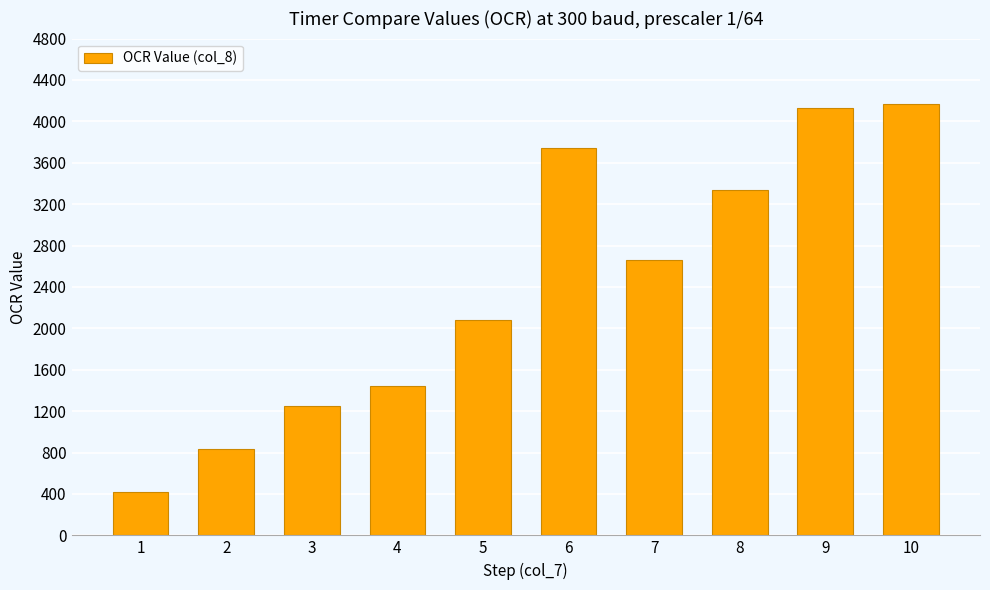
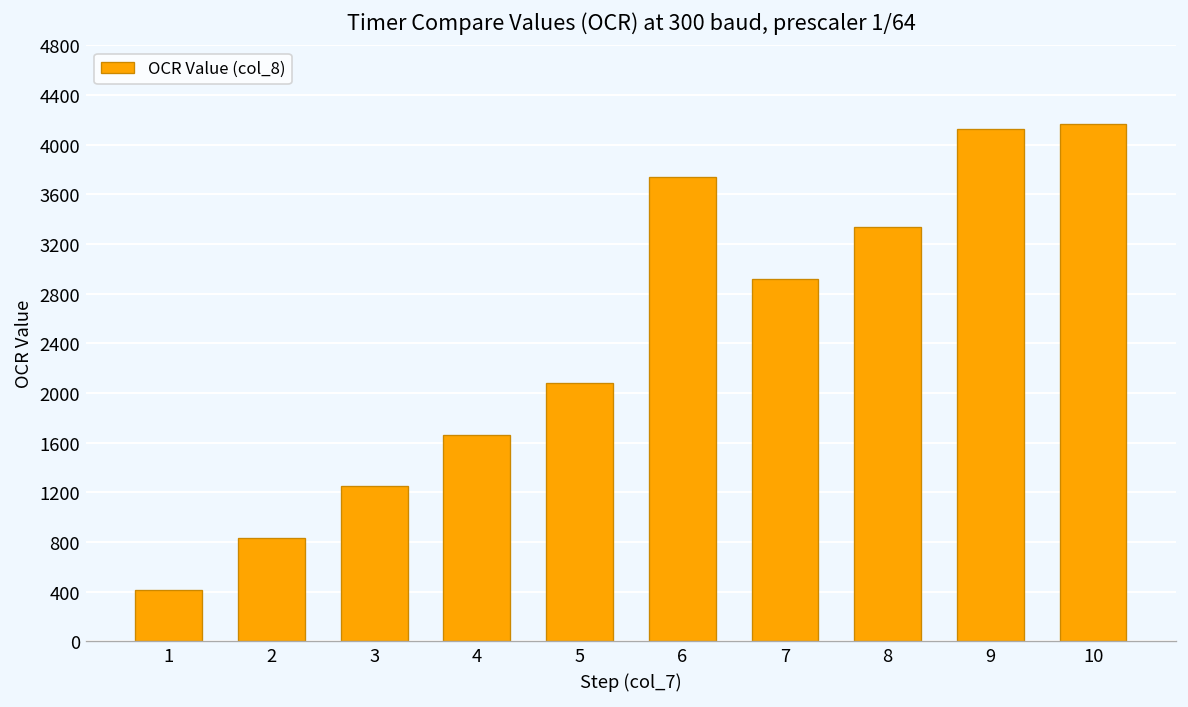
  {
    "1": 420,
    "2": 830,
    "3": 1250,
-   "4": 1440,
+   "4": 1670,
    "5": 2080,
    "6": 3740,
-   "7": 2660,
+   "7": 2920,
    "8": 3330,
    "9": 4130,
    "10": 4170
  }
